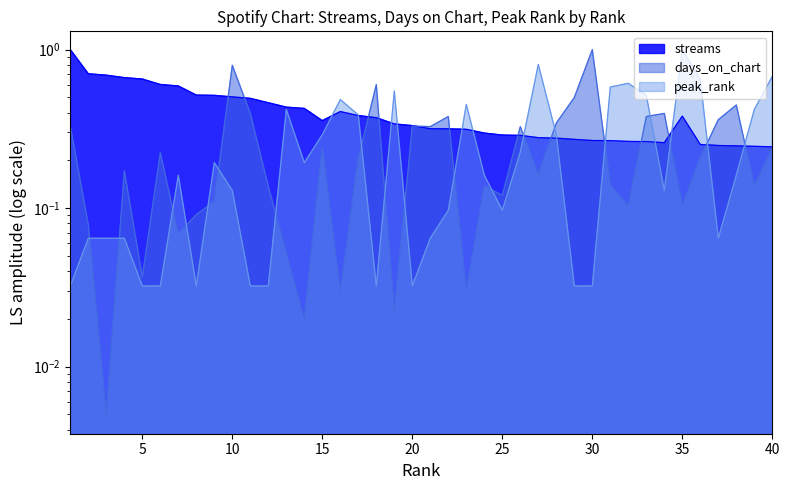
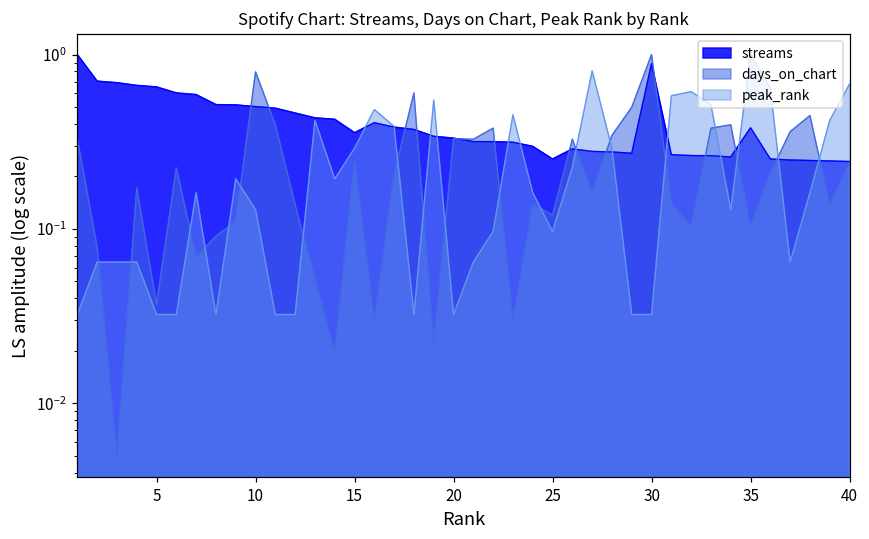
  {
    "streams": {
      "5": 0.65,
      "10": 0.50,
      "15": 0.36,
-     "25": 0.29,
-     "30": 0.27,
+     "25": 0.25,
+     "30": 0.9,
      "35": 0.38
    }
  }
